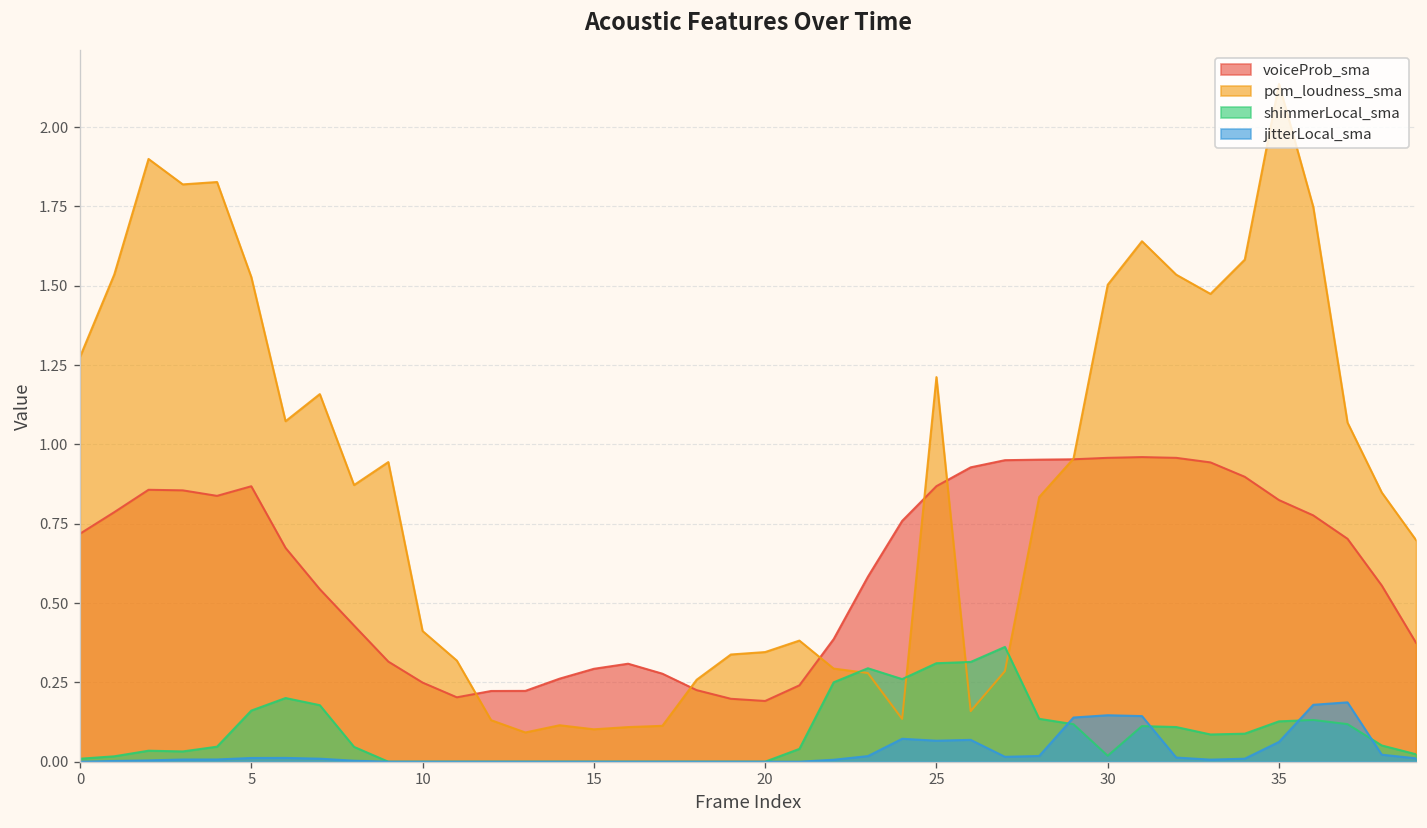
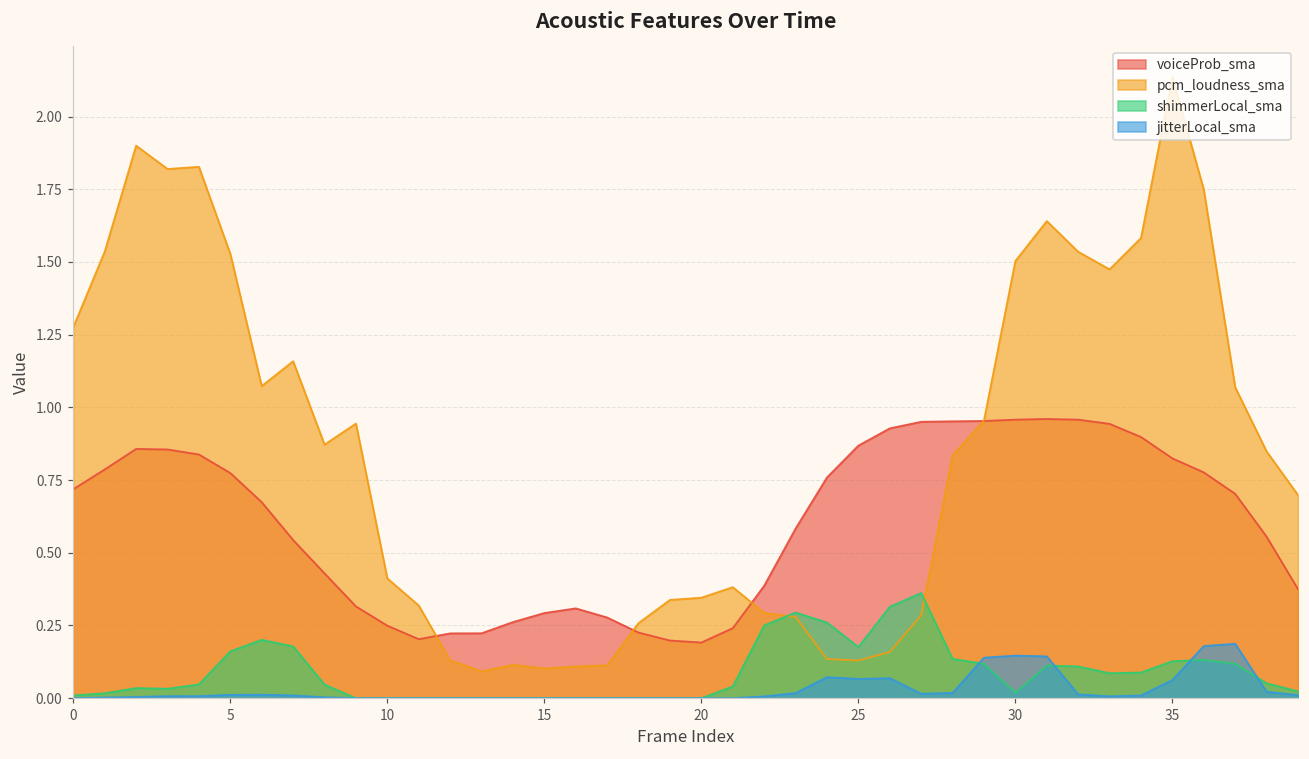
  {
    "voiceProb_sma": {
      "0": 0.72,
-     "5": 0.87,
+     "5": 0.77,
      "10": 0.25,
      "15": 0.29,
      "20": 0.19,
      "25": 0.87,
      "30": 0.96,
      "35": 0.82
    },
    "pcm_loudness_sma": {
      "0": 1.28,
      "5": 1.53,
      "10": 0.41,
      "15": 0.10,
      "20": 0.35,
-     "25": 1.21,
+     "25": 0.13,
      "30": 1.50
    },
    "shimmerLocal_sma": {
      "5": 0.16,
-     "25": 0.31,
+     "25": 0.18,
      "30": 0.02,
      "35": 0.13
    },
    "jitterLocal_sma": {
      "5": 0.01,
      "25": 0.07,
      "30": 0.15,
      "35": 0.06
    }
  }
